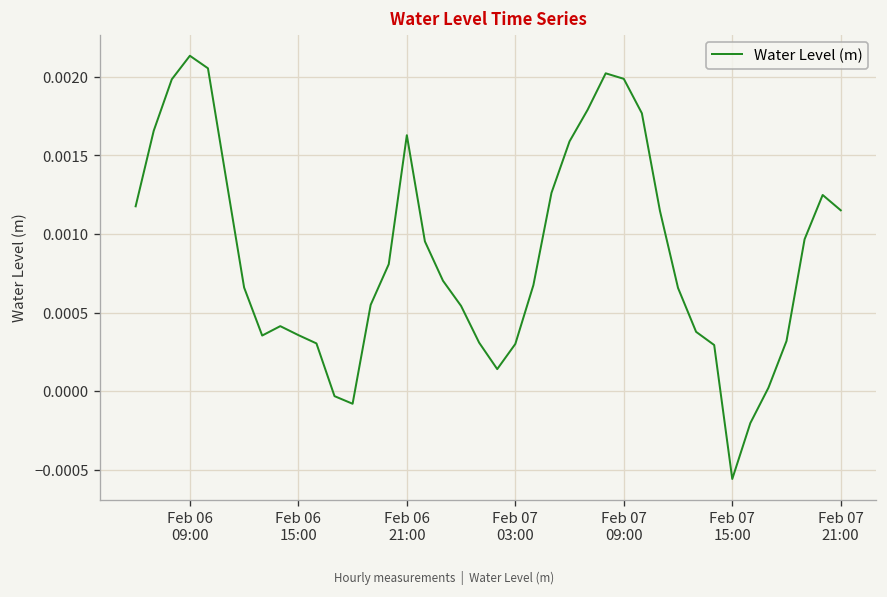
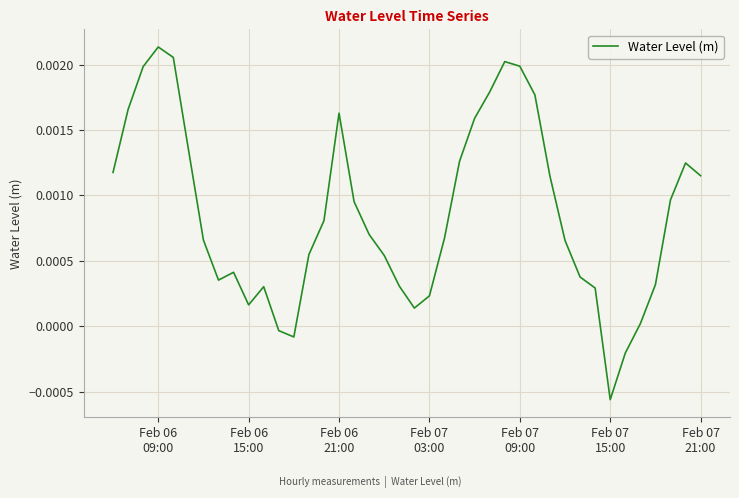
  {
    "Feb 06 09:00": 0.00213,
-   "Feb 06 15:00": 0.00036,
+   "Feb 06 15:00": 0.00016,
    "Feb 06 21:00": 0.00163,
-   "Feb 07 03:00": 0.00030,
+   "Feb 07 03:00": 0.00023,
    "Feb 07 09:00": 0.00199,
    "Feb 07 15:00": -0.00056,
    "Feb 07 21:00": 0.00115
  }
